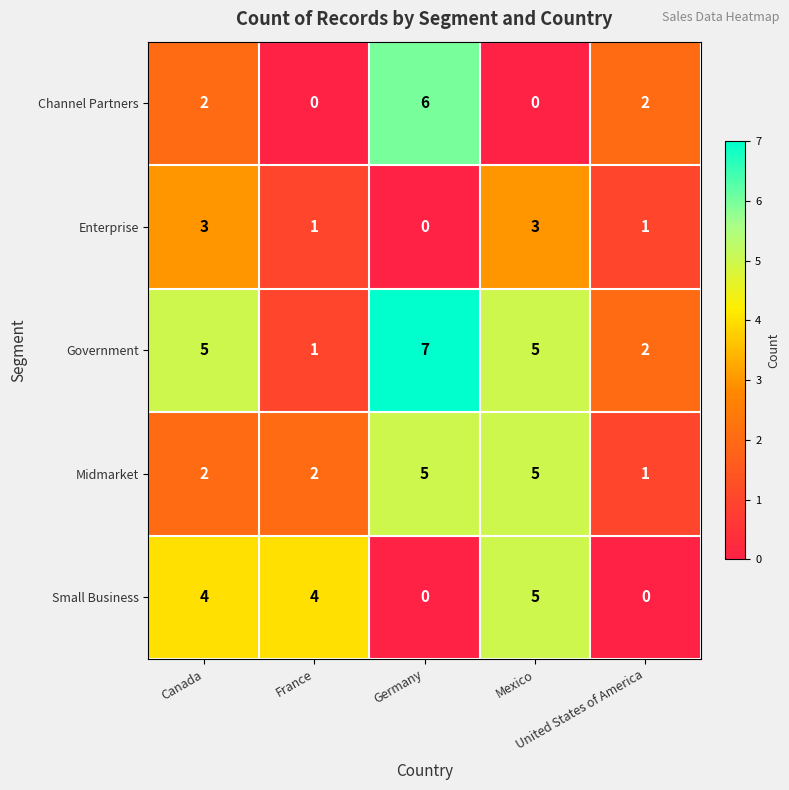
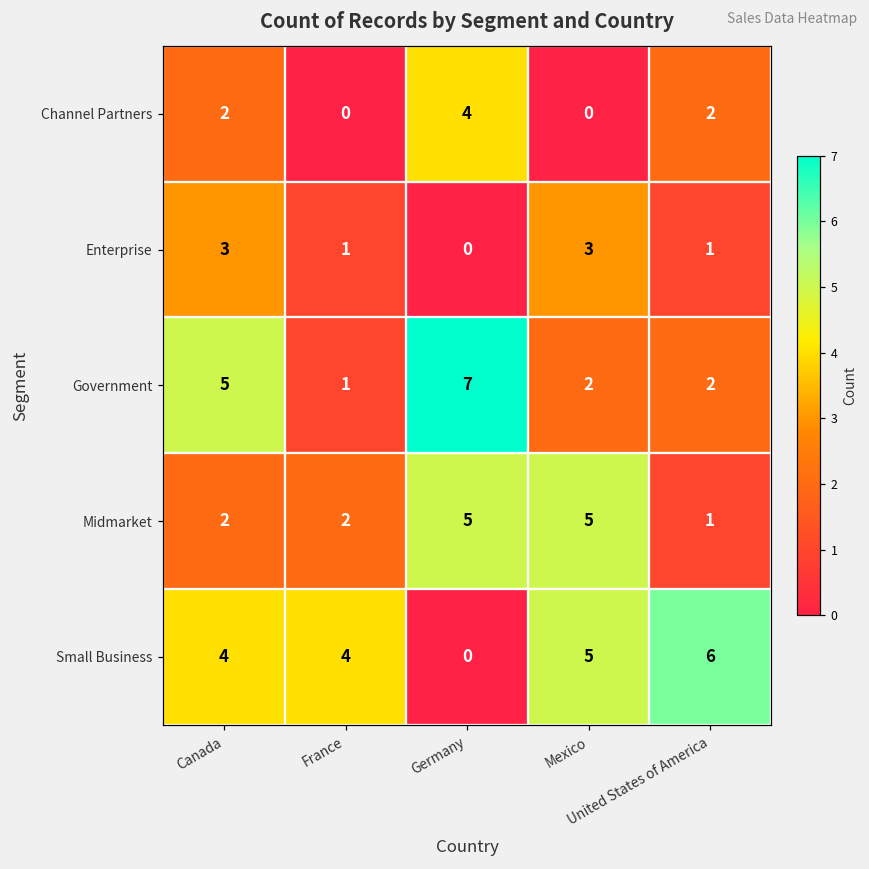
  {
    "Channel Partners": {
      "Canada": 2,
      "France": 0,
-     "Germany": 6,
+     "Germany": 4,
      "Mexico": 0,
      "United States of America": 2
    },
    "Enterprise": {
      "Canada": 3,
      "France": 1,
      "Germany": 0,
      "Mexico": 3,
      "United States of America": 1
    },
    "Government": {
      "Canada": 5,
      "France": 1,
      "Germany": 7,
-     "Mexico": 5,
+     "Mexico": 2,
      "United States of America": 2
    },
    "Midmarket": {
      "Canada": 2,
      "France": 2,
      "Germany": 5,
      "Mexico": 5,
      "United States of America": 1
    },
    "Small Business": {
      "Canada": 4,
      "France": 4,
      "Germany": 0,
      "Mexico": 5,
-     "United States of America": 0
+     "United States of America": 6
    }
  }
